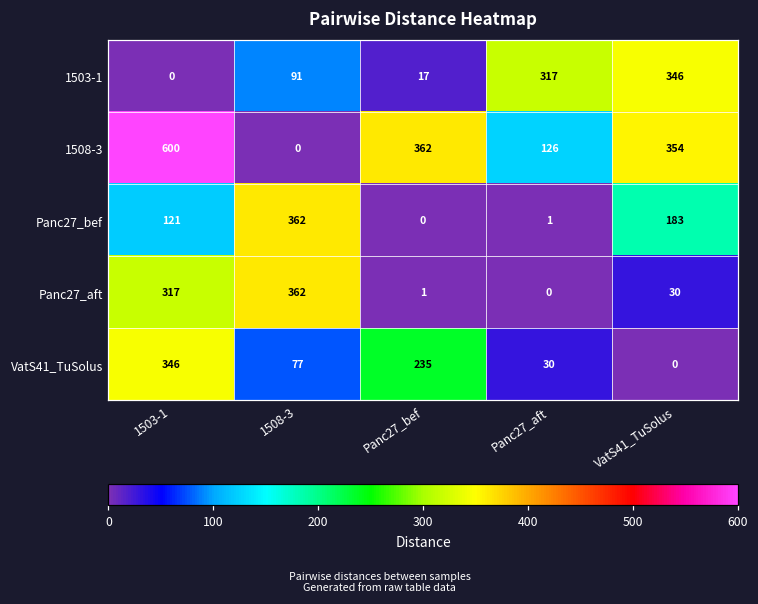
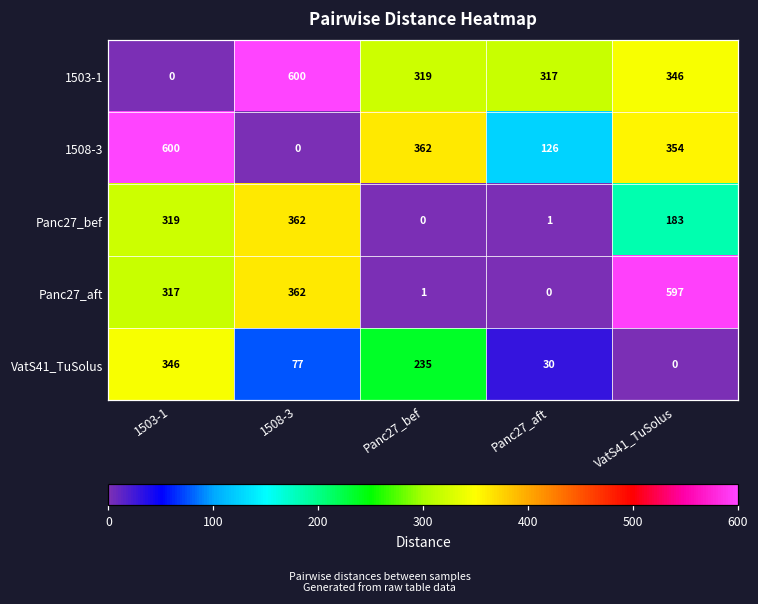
  {
    "1503-1": {
      "1503-1": 0,
-     "1508-3": 91,
-     "Panc27_bef": 17,
+     "1508-3": 600,
+     "Panc27_bef": 319,
      "Panc27_aft": 317,
      "VatS41_TuSolus": 346
    },
    "1508-3": {
      "1503-1": 600,
      "1508-3": 0,
      "Panc27_bef": 362,
      "Panc27_aft": 126,
      "VatS41_TuSolus": 354
    },
    "Panc27_bef": {
-     "1503-1": 121,
+     "1503-1": 319,
      "1508-3": 362,
      "Panc27_bef": 0,
      "Panc27_aft": 1,
      "VatS41_TuSolus": 183
    },
    "Panc27_aft": {
      "1503-1": 317,
      "1508-3": 362,
      "Panc27_bef": 1,
      "Panc27_aft": 0,
-     "VatS41_TuSolus": 30
+     "VatS41_TuSolus": 597
    },
    "VatS41_TuSolus": {
      "1503-1": 346,
      "1508-3": 77,
      "Panc27_bef": 235,
      "Panc27_aft": 30,
      "VatS41_TuSolus": 0
    }
  }
